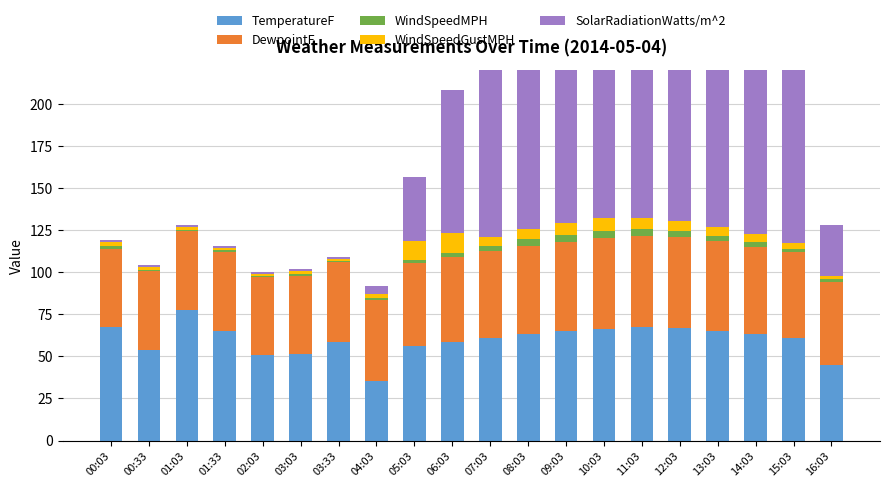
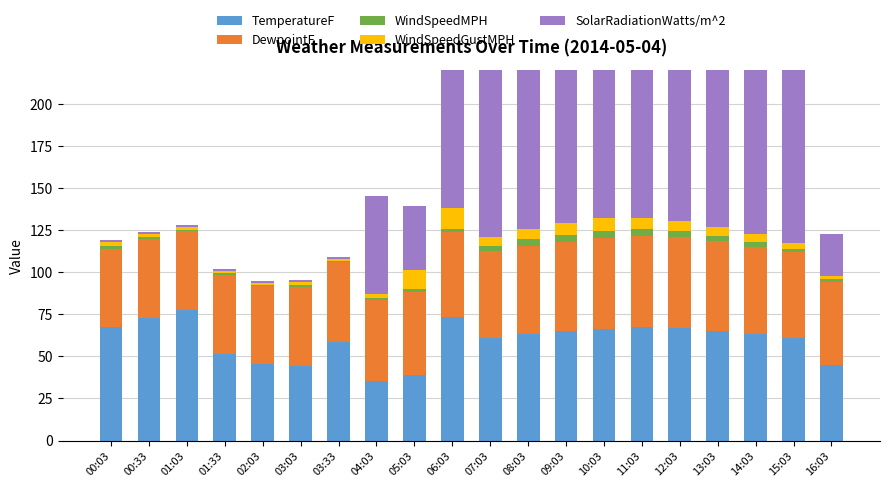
  {
    "TemperatureF": {
      "00:03": 67,
-     "00:33": 54,
+     "00:33": 73,
      "01:03": 78,
-     "01:33": 65,
-     "02:03": 51,
-     "03:03": 51,
+     "01:33": 51,
+     "02:03": 46,
+     "03:03": 45,
      "03:33": 59,
      "04:03": 36,
-     "05:03": 56,
-     "06:03": 59,
+     "05:03": 39,
+     "06:03": 73,
      "07:03": 61,
      "08:03": 64,
      "09:03": 65,
      "10:03": 66,
      "11:03": 67,
      "12:03": 67,
      "13:03": 65,
      "14:03": 63,
      "15:03": 61,
      "16:03": 45
    },
    "DewpointF": {
      "00:03": 47,
      "00:33": 47,
      "01:03": 47,
      "01:33": 47,
      "02:03": 47,
      "03:03": 47,
      "03:33": 47,
      "04:03": 48,
      "05:03": 49,
      "06:03": 50,
      "07:03": 51,
      "08:03": 52,
      "09:03": 53,
      "10:03": 54,
      "11:03": 54,
      "12:03": 54,
      "13:03": 53,
      "14:03": 52,
      "15:03": 51,
      "16:03": 50
    },
    "WindSpeedMPH": {
      "00:03": 2,
      "05:03": 2,
      "06:03": 2,
      "07:03": 3,
      "08:03": 4,
      "09:03": 4,
      "10:03": 5,
      "11:03": 4,
      "12:03": 4,
      "13:03": 3,
      "14:03": 3,
      "15:03": 2,
      "16:03": 2
    },
    "WindSpeedGustMPH": {
      "00:03": 2,
      "00:33": 2,
      "01:03": 2,
      "03:03": 2,
      "04:03": 2,
      "05:03": 11,
      "06:03": 12,
      "07:03": 5,
      "08:03": 6,
      "09:03": 7,
      "10:03": 7,
      "11:03": 7,
      "12:03": 6,
      "13:03": 5,
      "14:03": 5,
      "15:03": 3,
      "16:03": 2
    },
    "SolarRadiationWatts/m^2": {
-     "04:03": 5,
+     "04:03": 58,
      "05:03": 38,
-     "16:03": 30
+     "16:03": 25
    }
  }
